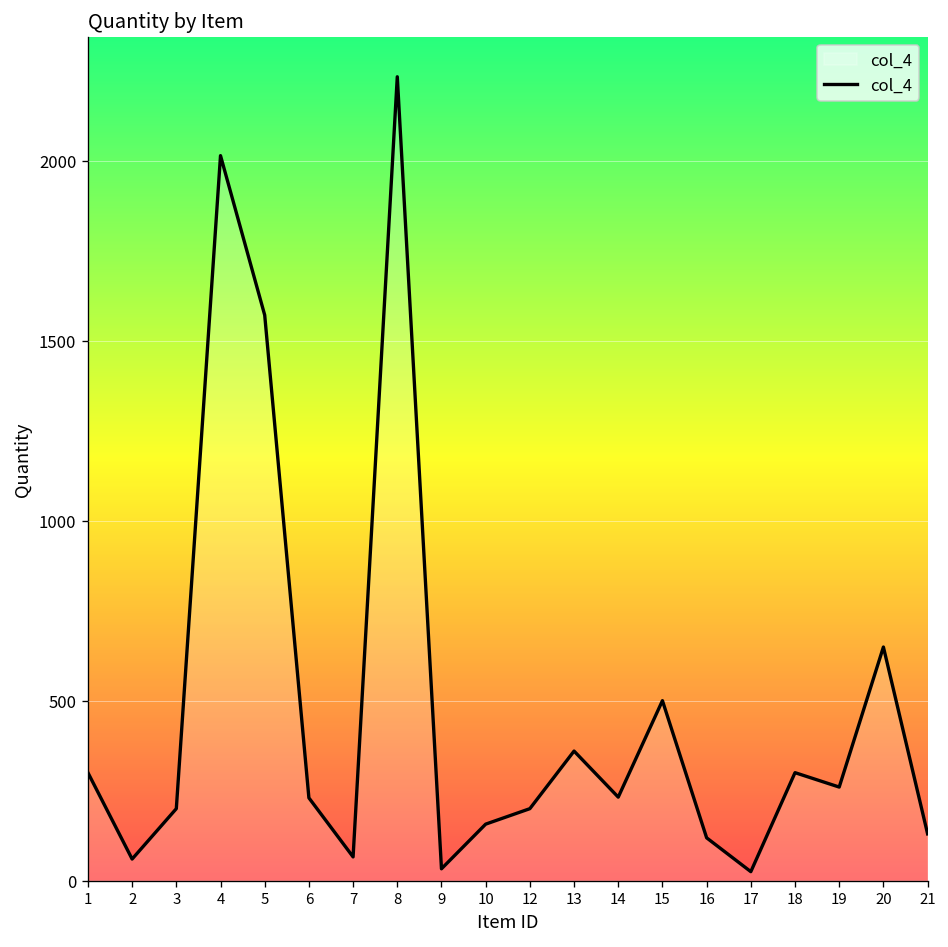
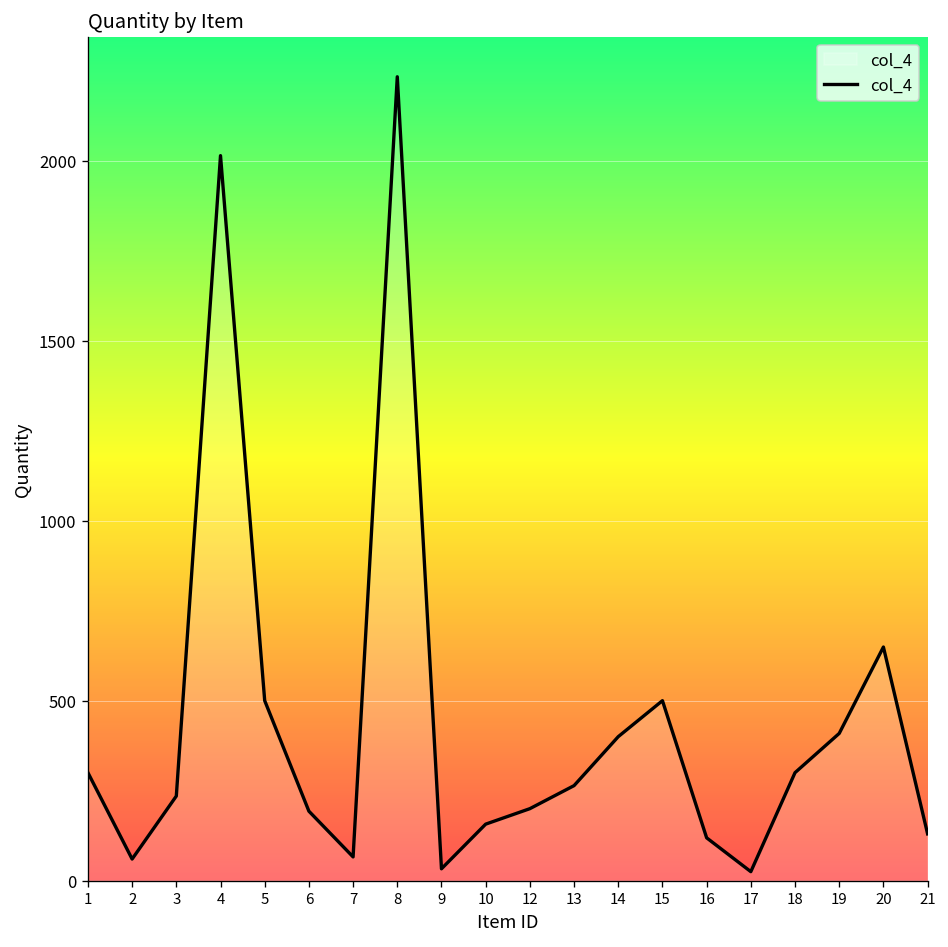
  {
    "1": 300,
    "2": 60,
-   "3": 200,
+   "3": 240,
    "4": 2010,
-   "5": 1570,
-   "6": 230,
+   "5": 500,
+   "6": 190,
    "7": 70,
    "8": 2230,
    "9": 30,
    "10": 160,
    "12": 200,
-   "13": 360,
-   "14": 230,
+   "13": 260,
+   "14": 400,
    "15": 500,
    "16": 120,
    "17": 30,
    "18": 300,
-   "19": 260,
+   "19": 410,
    "20": 650,
    "21": 130
  }
